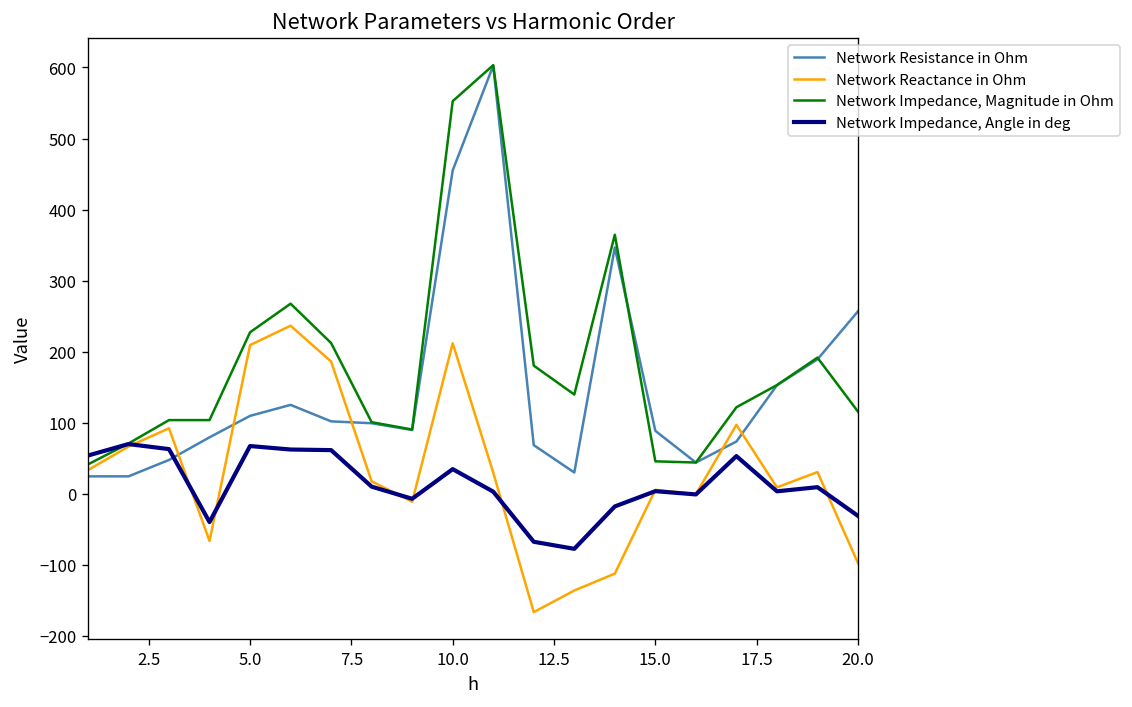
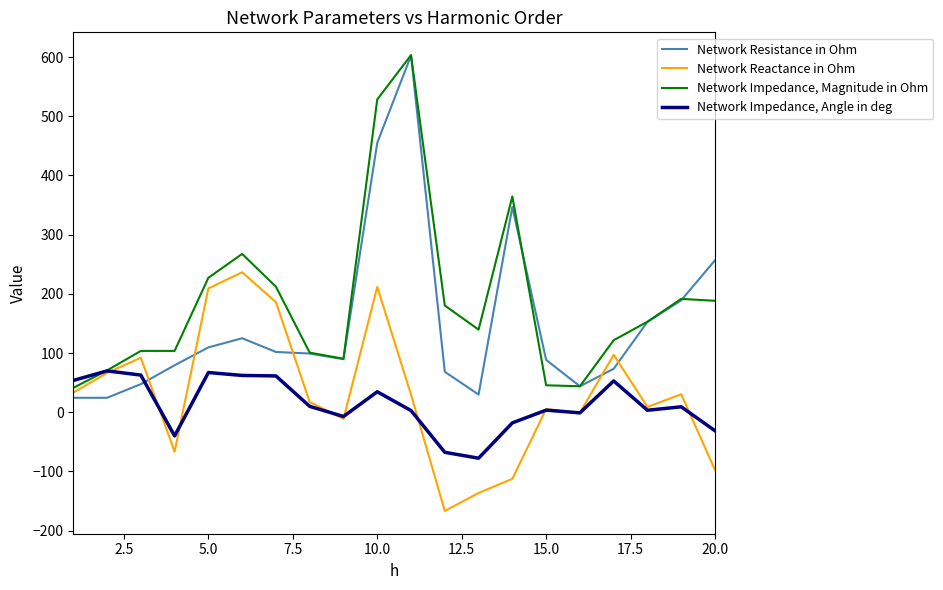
  {
    "Network Resistance in Ohm": {
      "5.0": 110,
      "10.0": 460,
      "15.0": 90,
      "20.0": 260
    },
    "Network Reactance in Ohm": {
      "5.0": 210,
      "10.0": 210,
      "20.0": -100
    },
    "Network Impedance, Magnitude in Ohm": {
      "5.0": 230,
-     "10.0": 550,
+     "10.0": 530,
      "15.0": 50,
-     "20.0": 120
+     "20.0": 190
    },
    "Network Impedance, Angle in deg": {
      "5.0": 70,
      "10.0": 30,
      "20.0": -30
    }
  }
